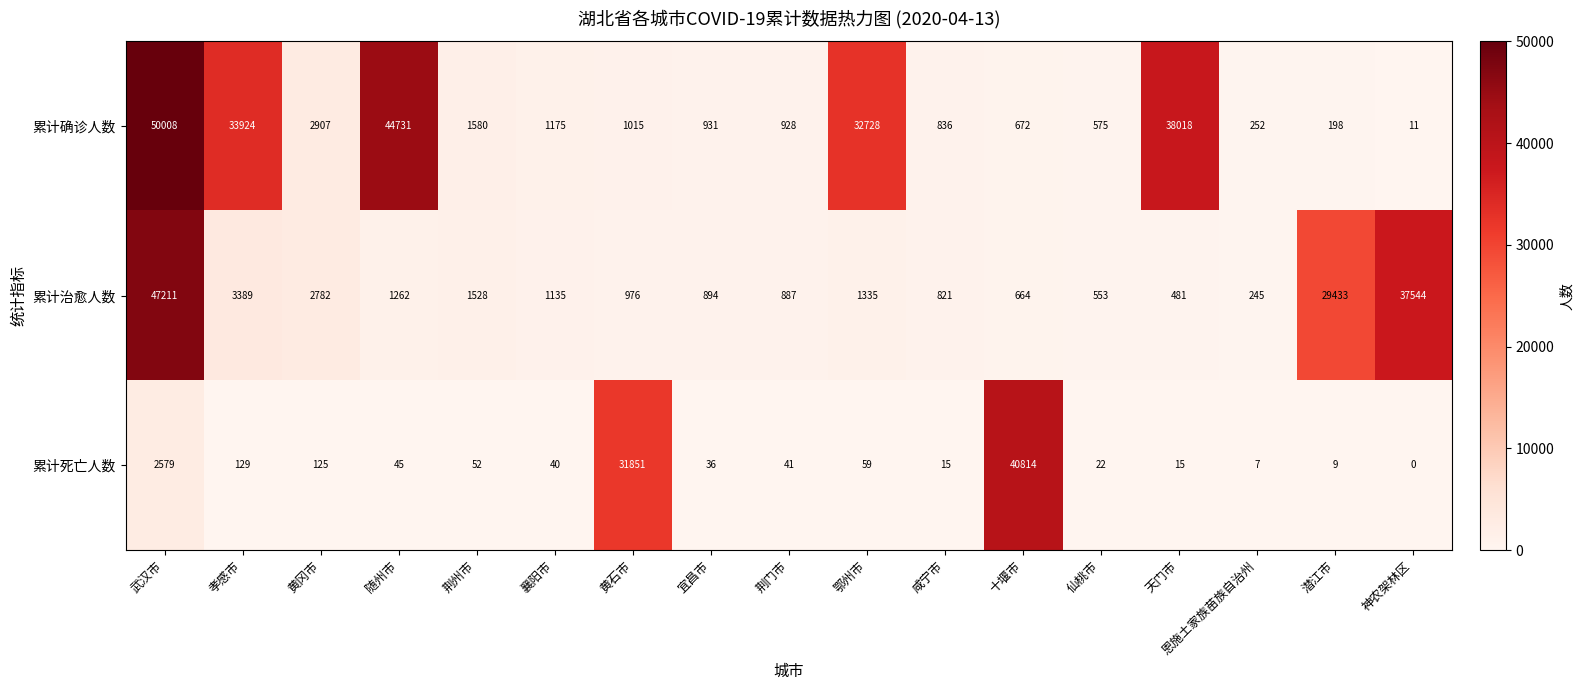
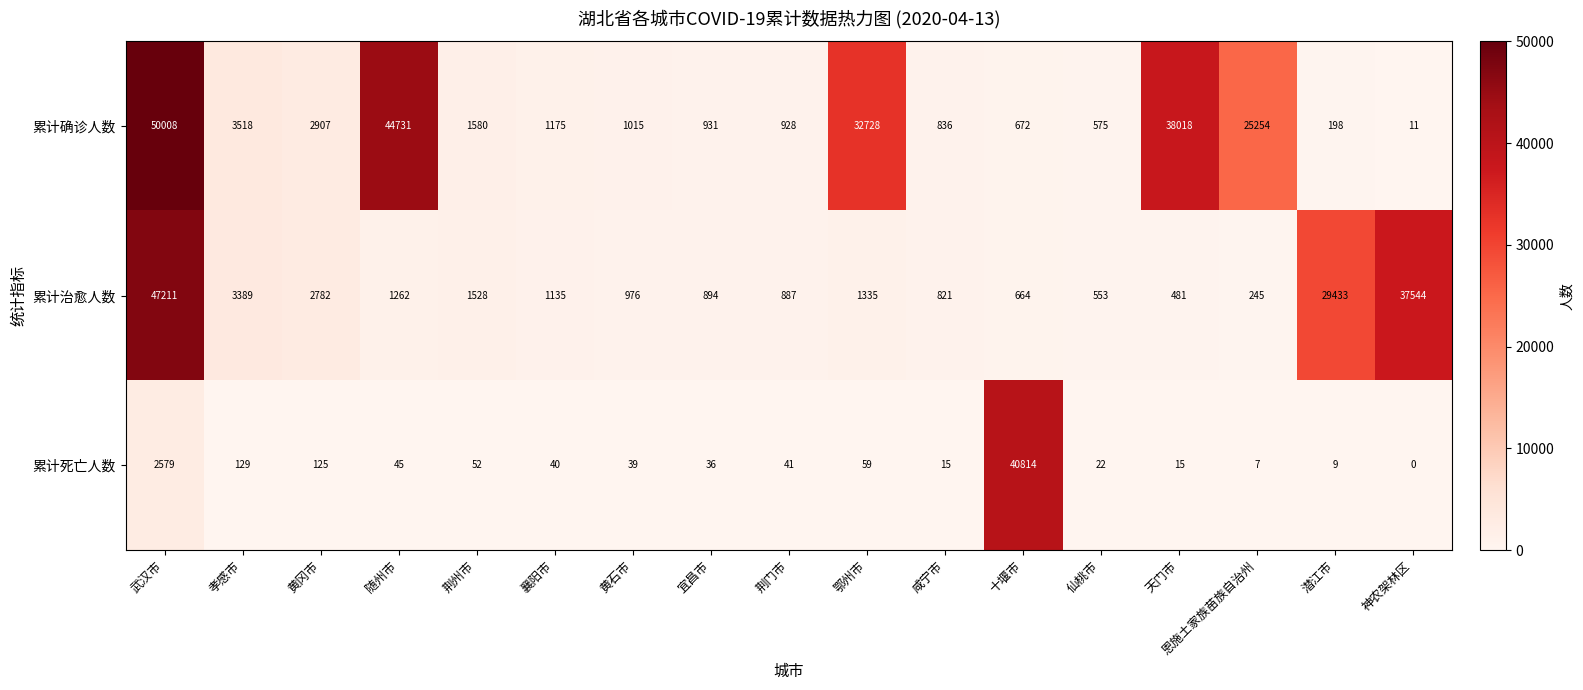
  {
    "累计确诊人数": {
      "武汉市": 50008,
-     "孝感市": 33924,
+     "孝感市": 3518,
      "黄冈市": 2907,
      "随州市": 44731,
      "荆州市": 1580,
      "襄阳市": 1175,
      "黄石市": 1015,
      "宜昌市": 931,
      "荆门市": 928,
      "鄂州市": 32728,
      "咸宁市": 836,
      "十堰市": 672,
      "仙桃市": 575,
      "天门市": 38018,
-     "恩施土家族苗族自治州": 252,
+     "恩施土家族苗族自治州": 25254,
      "潜江市": 198,
      "神农架林区": 11
    },
    "累计治愈人数": {
      "武汉市": 47211,
      "孝感市": 3389,
      "黄冈市": 2782,
      "随州市": 1262,
      "荆州市": 1528,
      "襄阳市": 1135,
      "黄石市": 976,
      "宜昌市": 894,
      "荆门市": 887,
      "鄂州市": 1335,
      "咸宁市": 821,
      "十堰市": 664,
      "仙桃市": 553,
      "天门市": 481,
      "恩施土家族苗族自治州": 245,
      "潜江市": 29433,
      "神农架林区": 37544
    },
    "累计死亡人数": {
      "武汉市": 2579,
      "孝感市": 129,
      "黄冈市": 125,
      "随州市": 45,
      "荆州市": 52,
      "襄阳市": 40,
-     "黄石市": 31851,
+     "黄石市": 39,
      "宜昌市": 36,
      "荆门市": 41,
      "鄂州市": 59,
      "咸宁市": 15,
      "十堰市": 40814,
      "仙桃市": 22,
      "天门市": 15,
      "恩施土家族苗族自治州": 7,
      "潜江市": 9,
      "神农架林区": 0
    }
  }
